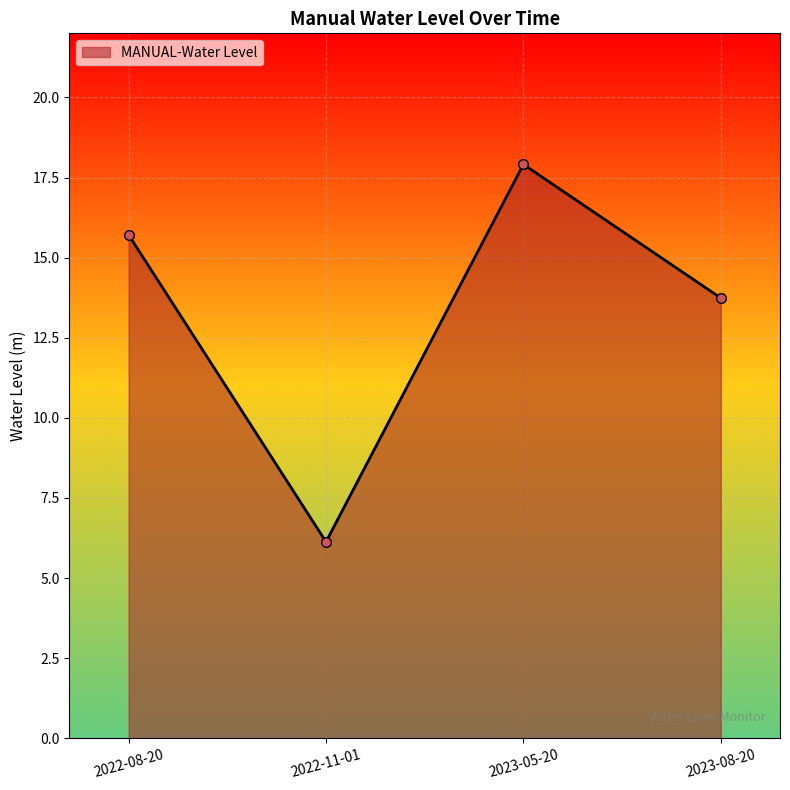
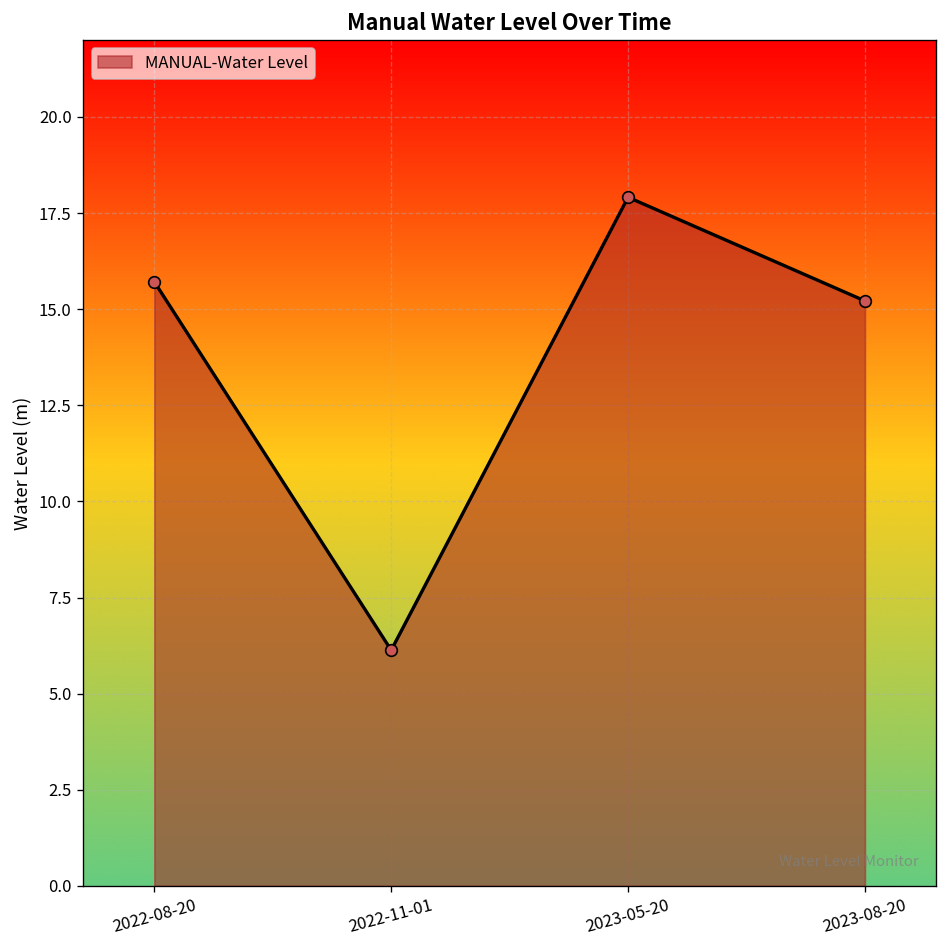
  {
    "2022-08-20": 15.7,
    "2022-11-01": 6.1,
    "2023-05-20": 17.9,
-   "2023-08-20": 13.7
+   "2023-08-20": 15.2
  }
